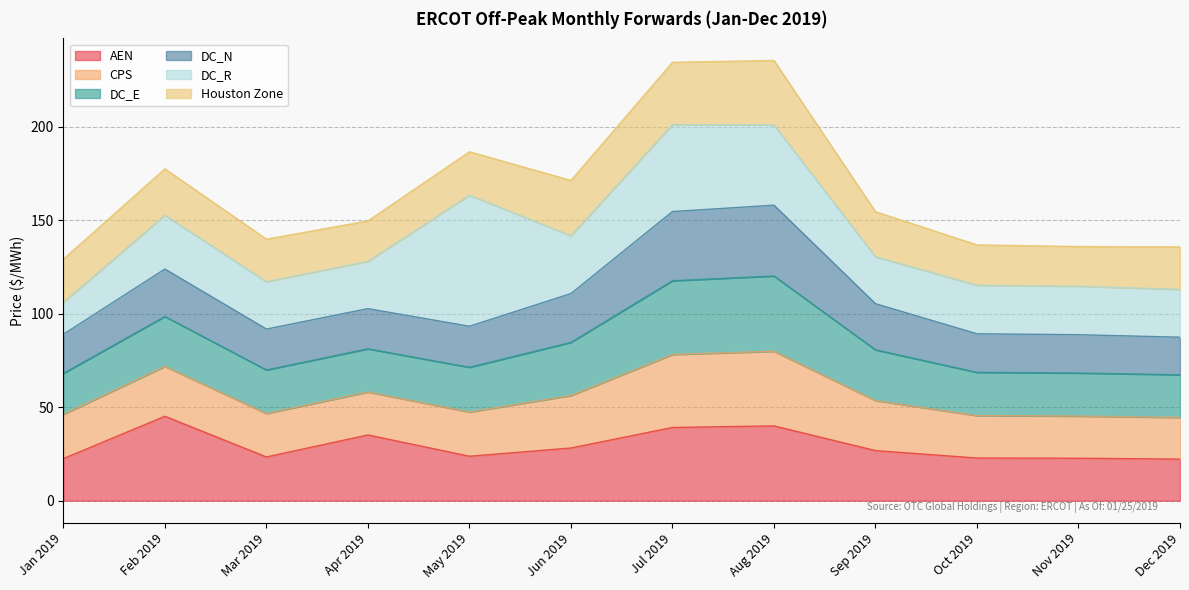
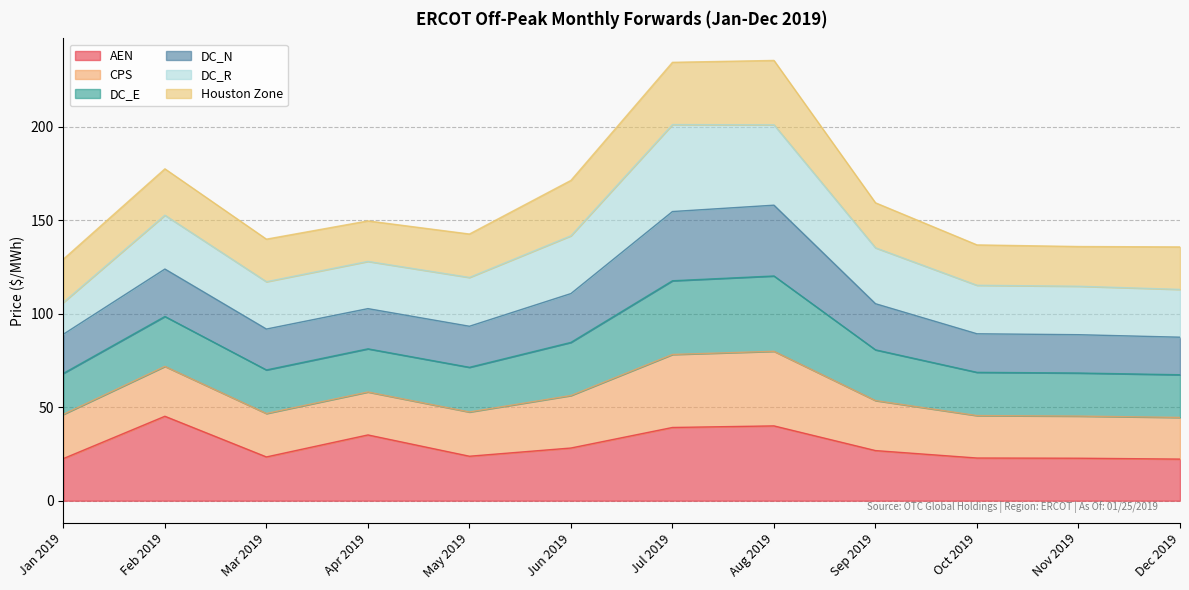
  {
    "AEN": {
      "Jan 2019": 23,
      "Feb 2019": 45,
      "Mar 2019": 23,
      "Apr 2019": 35,
      "May 2019": 24,
      "Jun 2019": 28,
      "Jul 2019": 39,
      "Aug 2019": 40,
      "Sep 2019": 27,
      "Oct 2019": 23,
      "Nov 2019": 23,
      "Dec 2019": 22
    },
    "DC_R": {
      "Jan 2019": 17,
      "Feb 2019": 29,
      "Mar 2019": 25,
      "Apr 2019": 25,
-     "May 2019": 70,
+     "May 2019": 26,
      "Jun 2019": 31,
      "Jul 2019": 46,
      "Aug 2019": 43,
-     "Sep 2019": 25,
+     "Sep 2019": 30,
      "Oct 2019": 26,
      "Nov 2019": 26,
      "Dec 2019": 26
    }
  }
